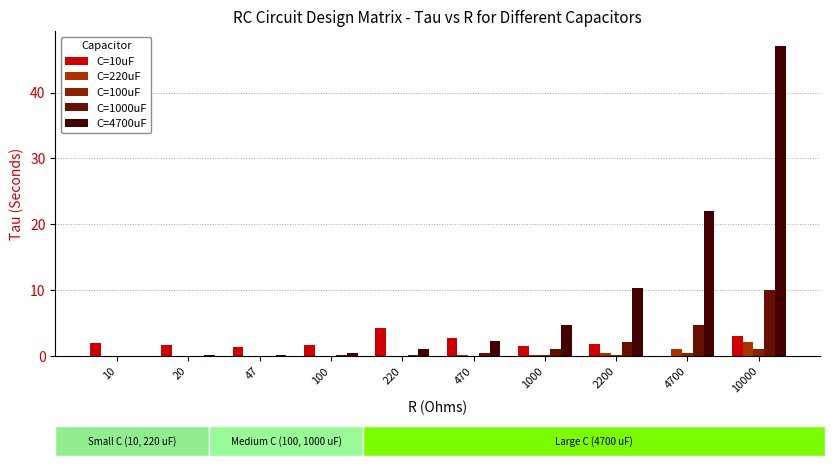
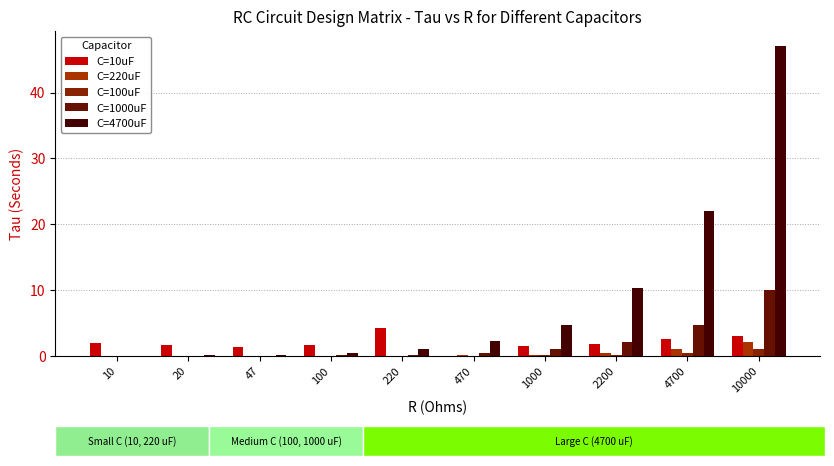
  {
    "C=10uF": {
      "10": 2,
      "20": 2,
      "47": 1,
      "100": 2,
      "220": 4,
-     "470": 3,
+     "470": 0,
      "1000": 1,
      "2200": 2,
-     "4700": 0,
+     "4700": 3,
      "10000": 3
    }
  }
